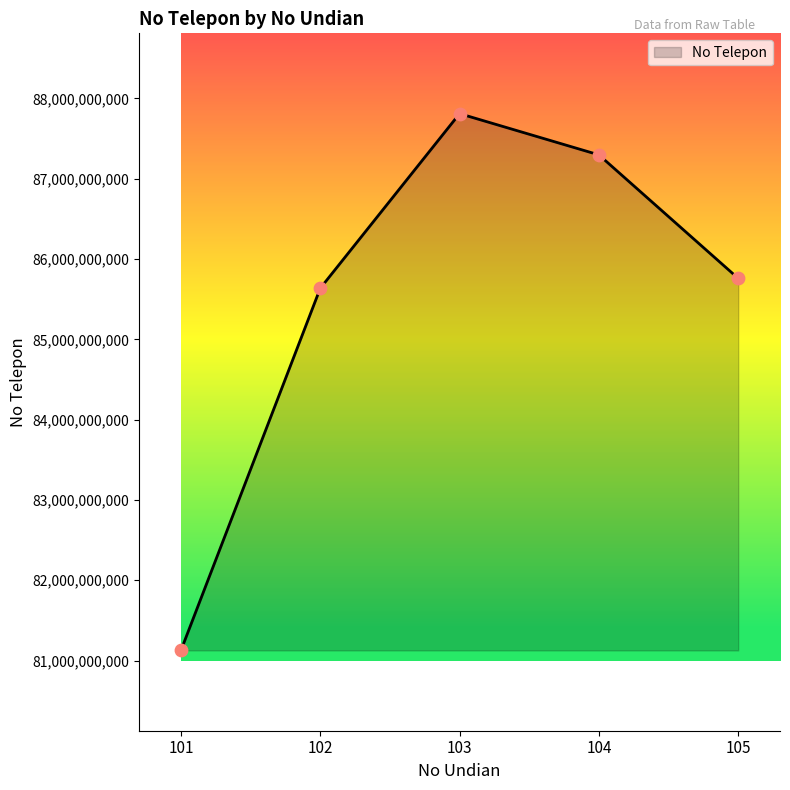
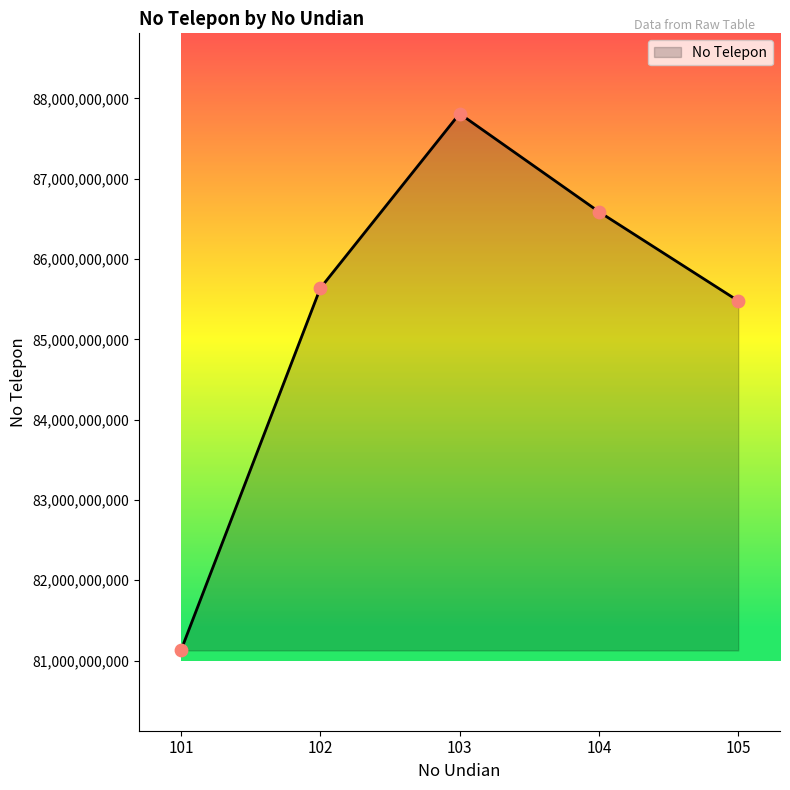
  {
    "101": "81,100,000,000",
    "102": "85,600,000,000",
    "103": "87,800,000,000",
-   "104": "87,300,000,000",
-   "105": "85,800,000,000"
+   "104": "86,600,000,000",
+   "105": "85,500,000,000"
  }
